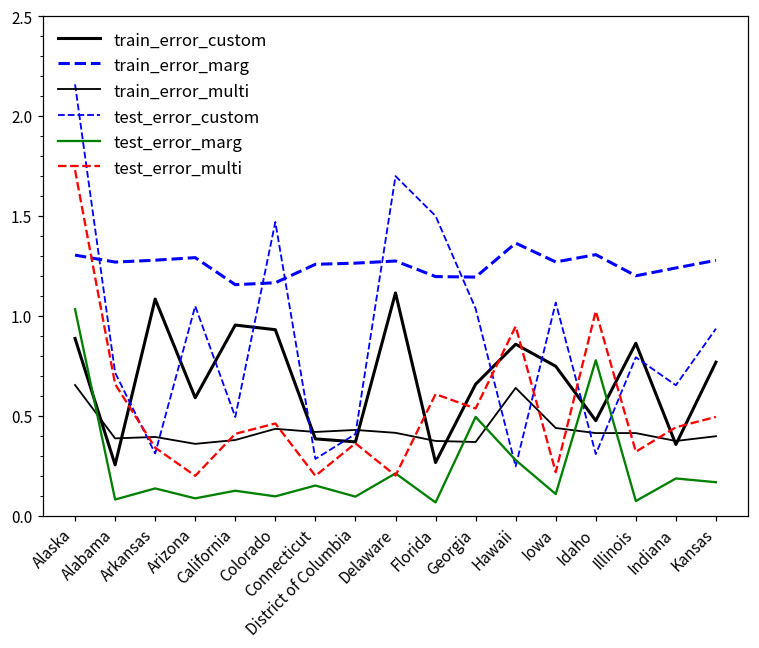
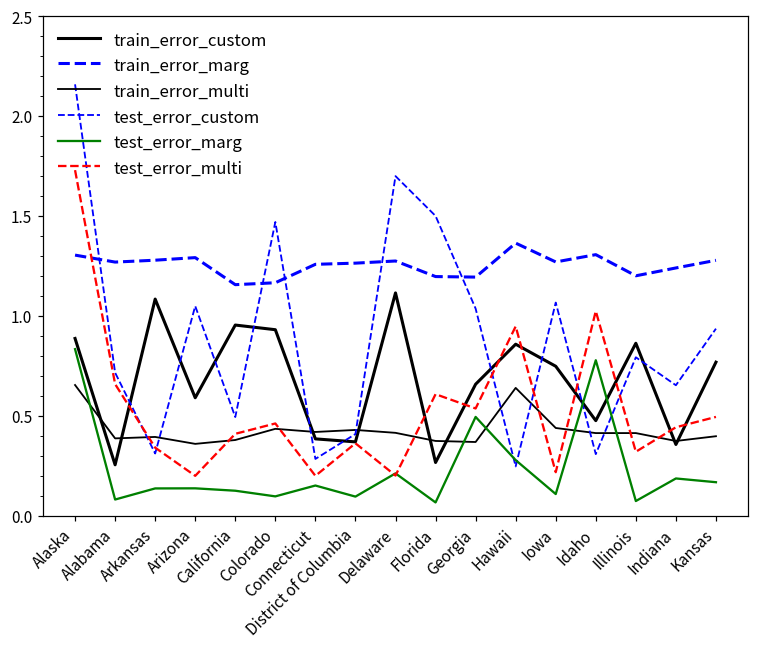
  {
    "test_error_marg": {
-     "Alaska": 1.03,
+     "Alaska": 0.83,
      "Alabama": 0.08,
      "Arkansas": 0.14,
-     "Arizona": 0.09,
+     "Arizona": 0.14,
      "California": 0.12,
      "Colorado": 0.10,
      "Connecticut": 0.15,
      "District of Columbia": 0.09,
      "Florida": 0.07,
      "Georgia": 0.49,
      "Hawaii": 0.28,
      "Iowa": 0.11,
      "Idaho": 0.78,
      "Illinois": 0.07,
      "Indiana": 0.19,
      "Kansas": 0.17
    },
    "test_error_multi": {
      "Alaska": 1.73,
      "Alabama": 0.66,
      "Arkansas": 0.34,
      "Arizona": 0.20,
      "California": 0.41,
      "Colorado": 0.46,
      "Connecticut": 0.20,
      "Florida": 0.61,
      "Georgia": 0.54,
      "Hawaii": 0.95,
      "Iowa": 0.22,
      "Idaho": 1.02,
      "Illinois": 0.32,
      "Indiana": 0.44,
      "Kansas": 0.49
    }
  }
